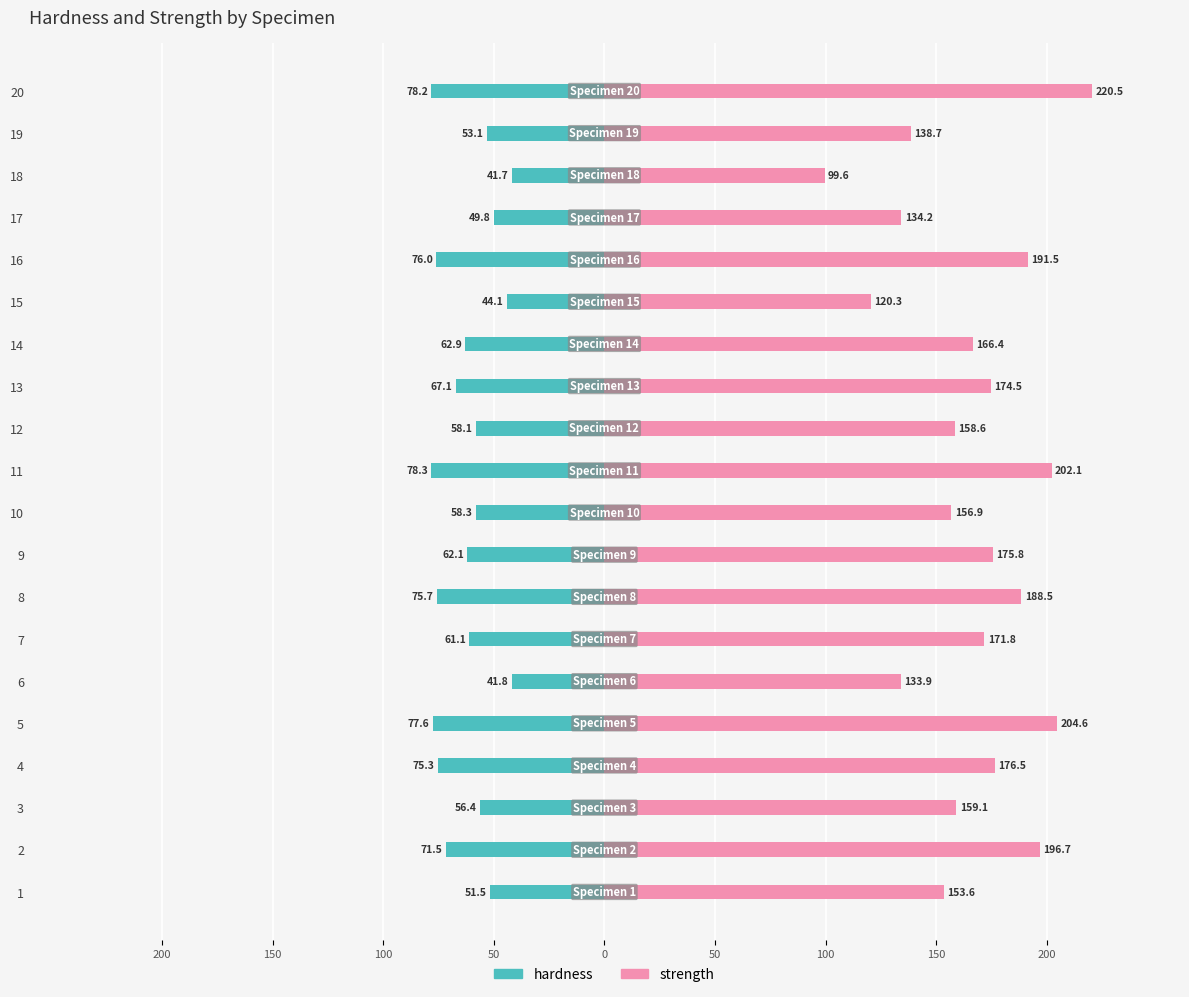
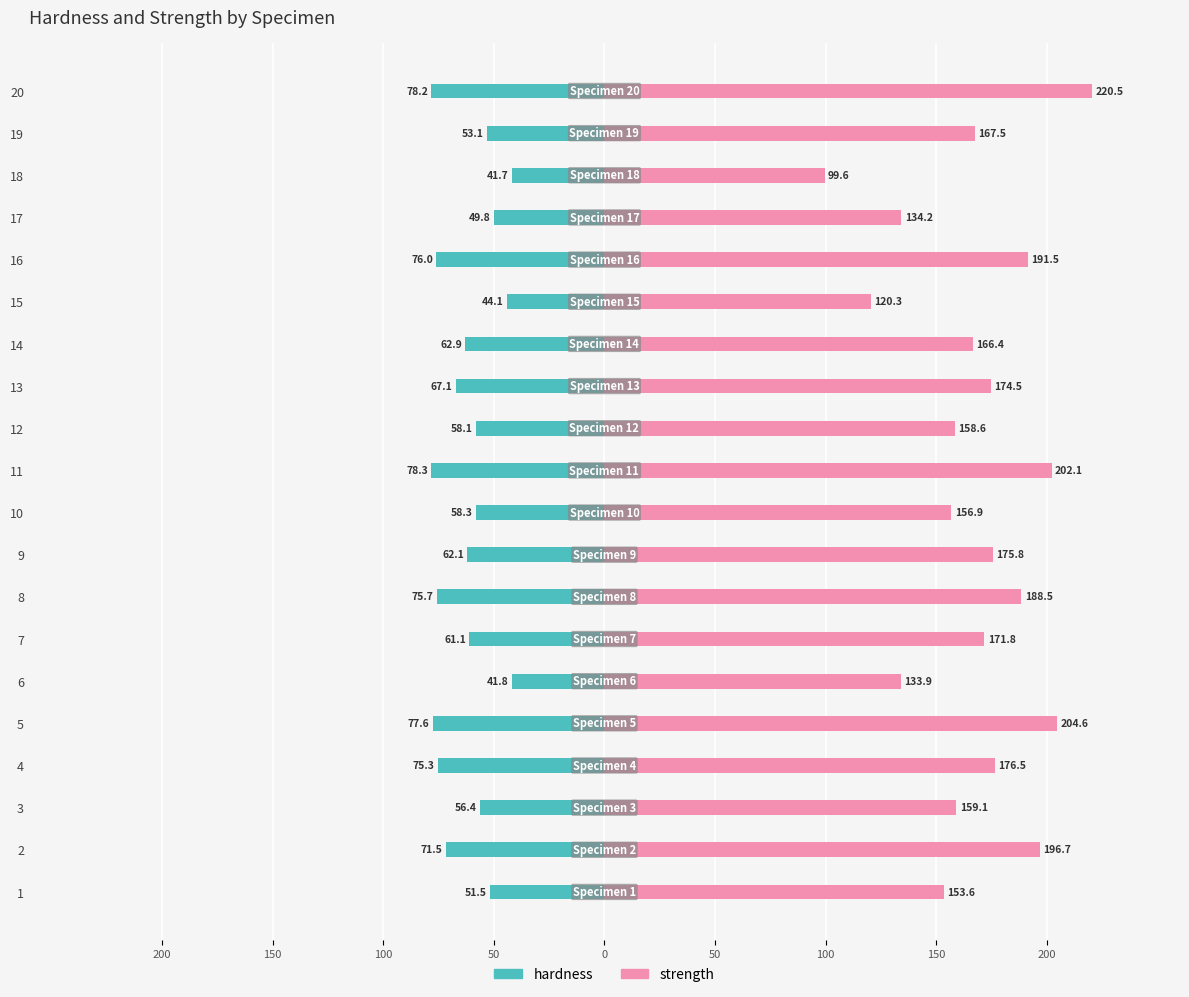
  {
    "strength": {
      "20": 220.5,
-     "19": 138.7,
+     "19": 167.5,
      "18": 99.6,
      "17": 134.2,
      "16": 191.5,
      "15": 120.3,
      "14": 166.4,
      "13": 174.5,
      "12": 158.6,
      "11": 202.1,
      "10": 156.9,
      "9": 175.8,
      "8": 188.5,
      "7": 171.8,
      "6": 133.9,
      "5": 204.6,
      "4": 176.5,
      "3": 159.1,
      "2": 196.7,
      "1": 153.6
    }
  }
